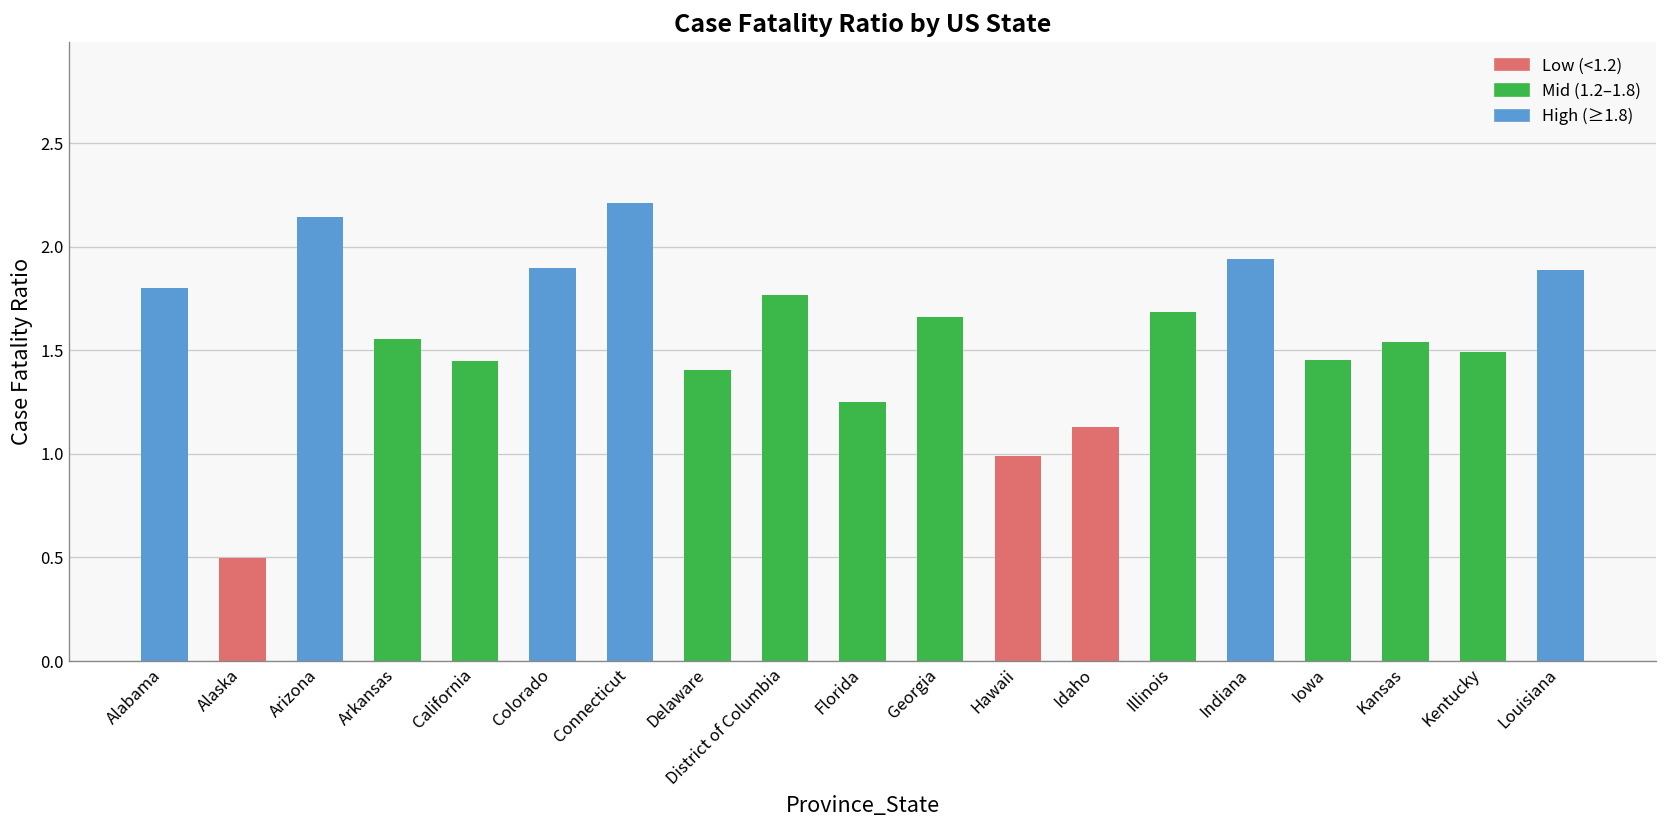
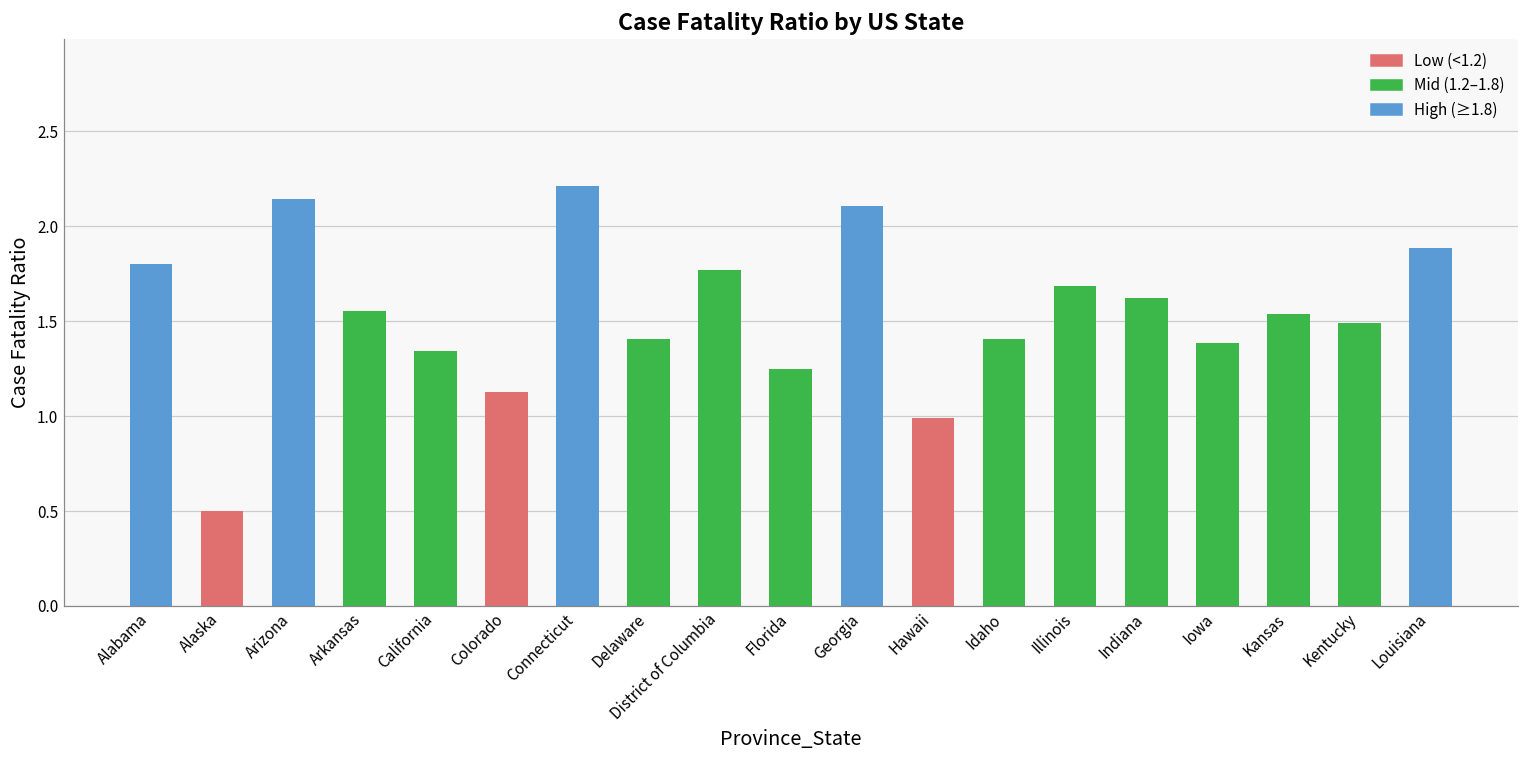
  {
    "Alabama": 1.80,
    "Alaska": 0.50,
    "Arizona": 2.14,
    "Arkansas": 1.55,
-   "California": 1.45,
-   "Colorado": 1.90,
+   "California": 1.34,
+   "Colorado": 1.13,
    "Connecticut": 2.21,
    "Delaware": 1.41,
    "District of Columbia": 1.77,
    "Florida": 1.25,
-   "Georgia": 1.66,
+   "Georgia": 2.11,
    "Hawaii": 0.99,
-   "Idaho": 1.13,
+   "Idaho": 1.41,
    "Illinois": 1.68,
-   "Indiana": 1.94,
-   "Iowa": 1.45,
+   "Indiana": 1.62,
+   "Iowa": 1.38,
    "Kansas": 1.54,
    "Kentucky": 1.49,
    "Louisiana": 1.89
  }
